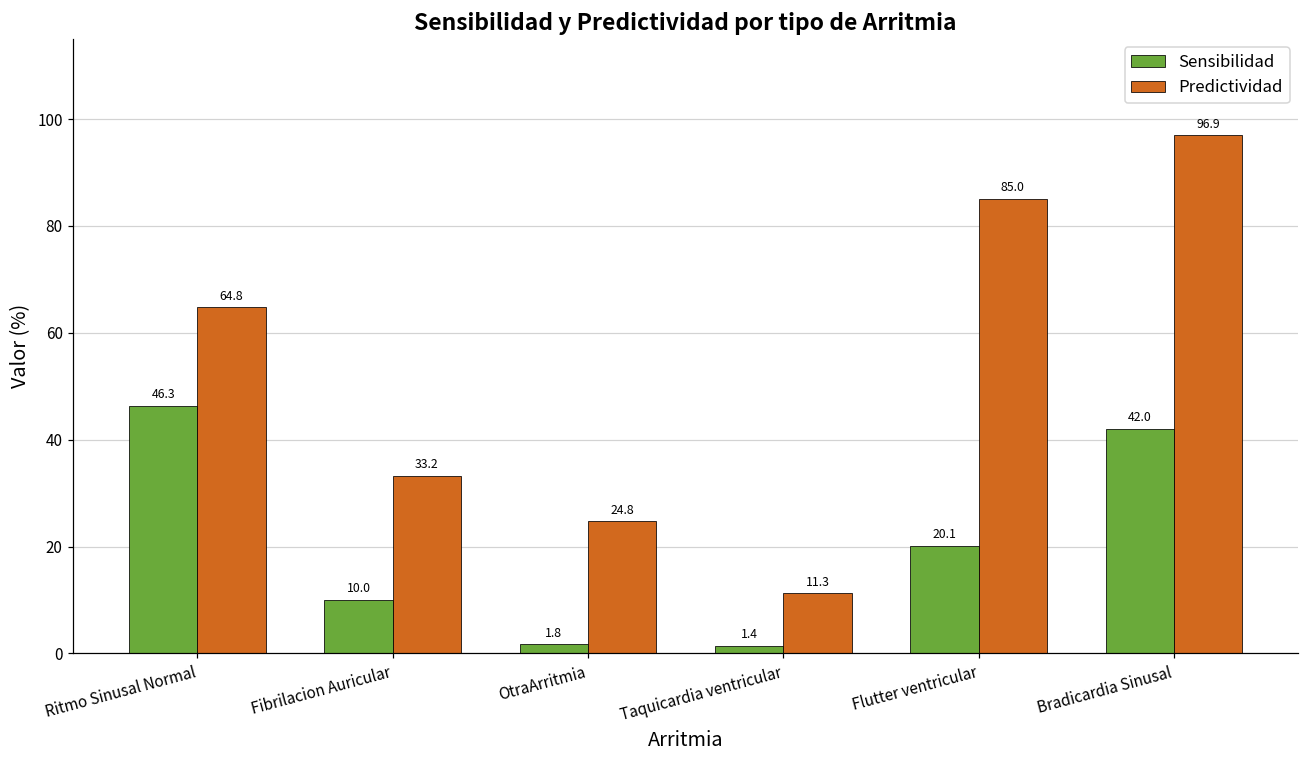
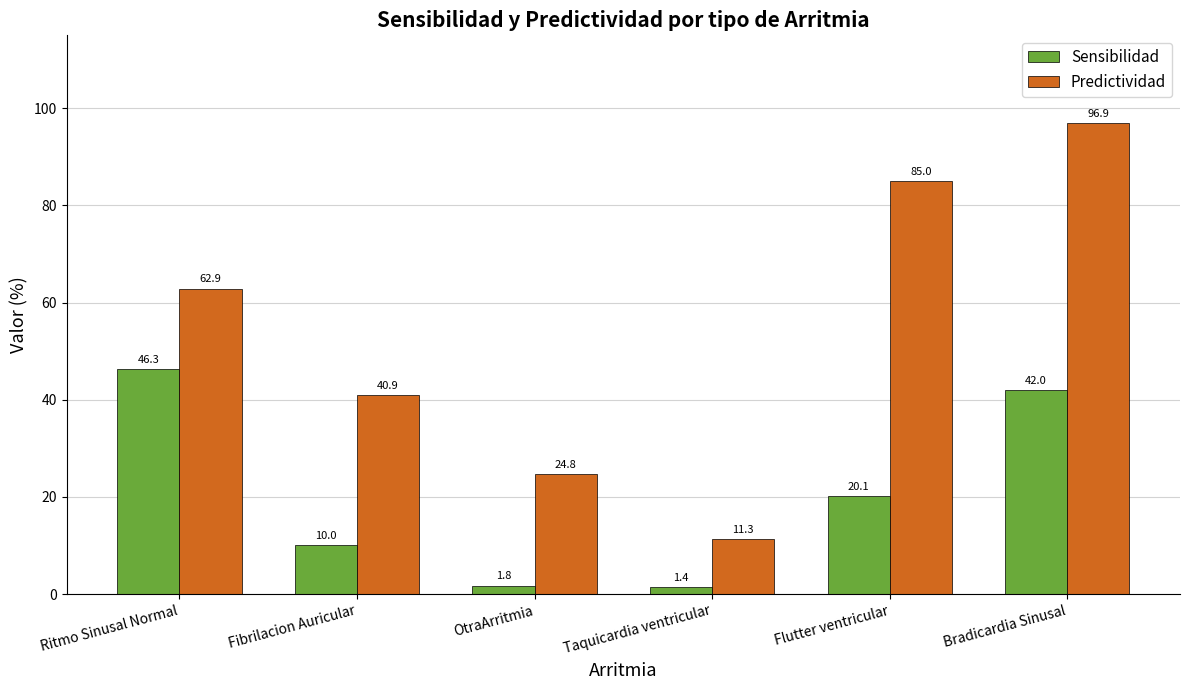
  {
    "Sensibilidad": {
      "Ritmo Sinusal Normal": 46.3,
      "Fibrilacion Auricular": 10.0,
      "OtraArritmia": 1.8,
      "Taquicardia ventricular": 1.4,
      "Flutter ventricular": 20.1,
      "Bradicardia Sinusal": 42.0
    },
    "Predictividad": {
-     "Ritmo Sinusal Normal": 64.8,
-     "Fibrilacion Auricular": 33.2,
+     "Ritmo Sinusal Normal": 62.9,
+     "Fibrilacion Auricular": 40.9,
      "OtraArritmia": 24.8,
      "Taquicardia ventricular": 11.3,
      "Flutter ventricular": 85.0,
      "Bradicardia Sinusal": 96.9
    }
  }
